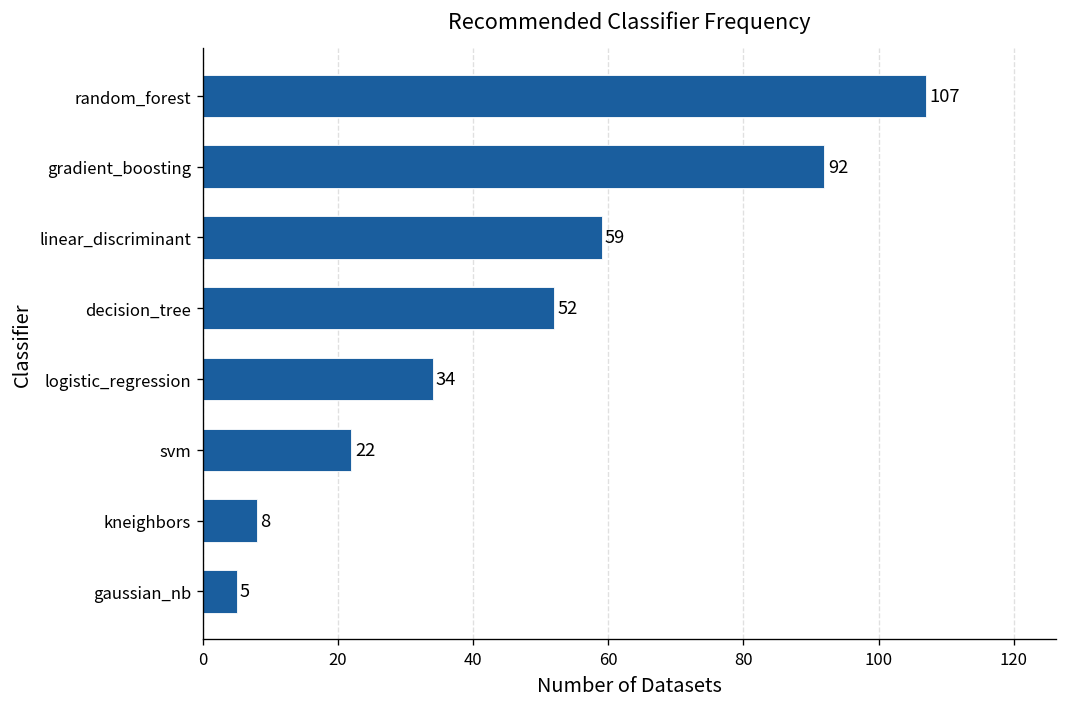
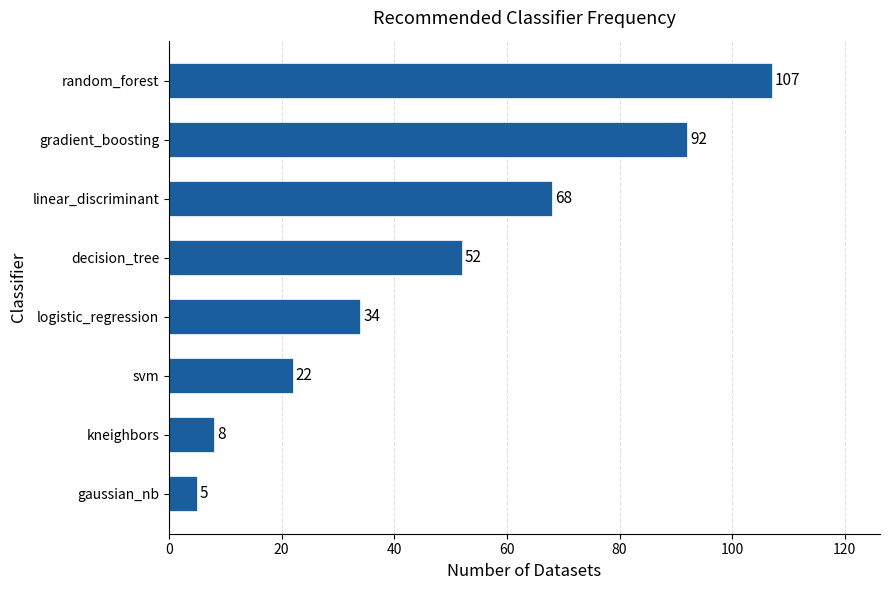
  {
    "random_forest": 107,
    "gradient_boosting": 92,
-   "linear_discriminant": 59,
+   "linear_discriminant": 68,
    "decision_tree": 52,
    "logistic_regression": 34,
    "svm": 22,
    "kneighbors": 8,
    "gaussian_nb": 5
  }
